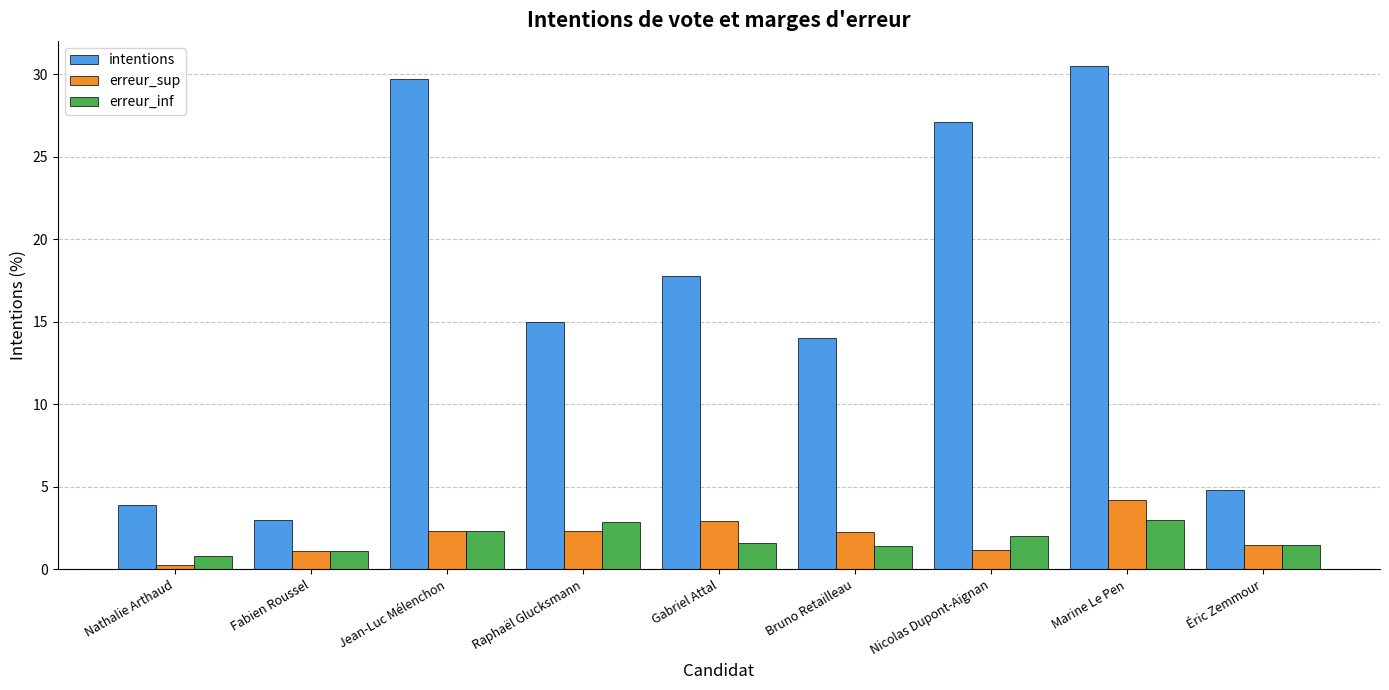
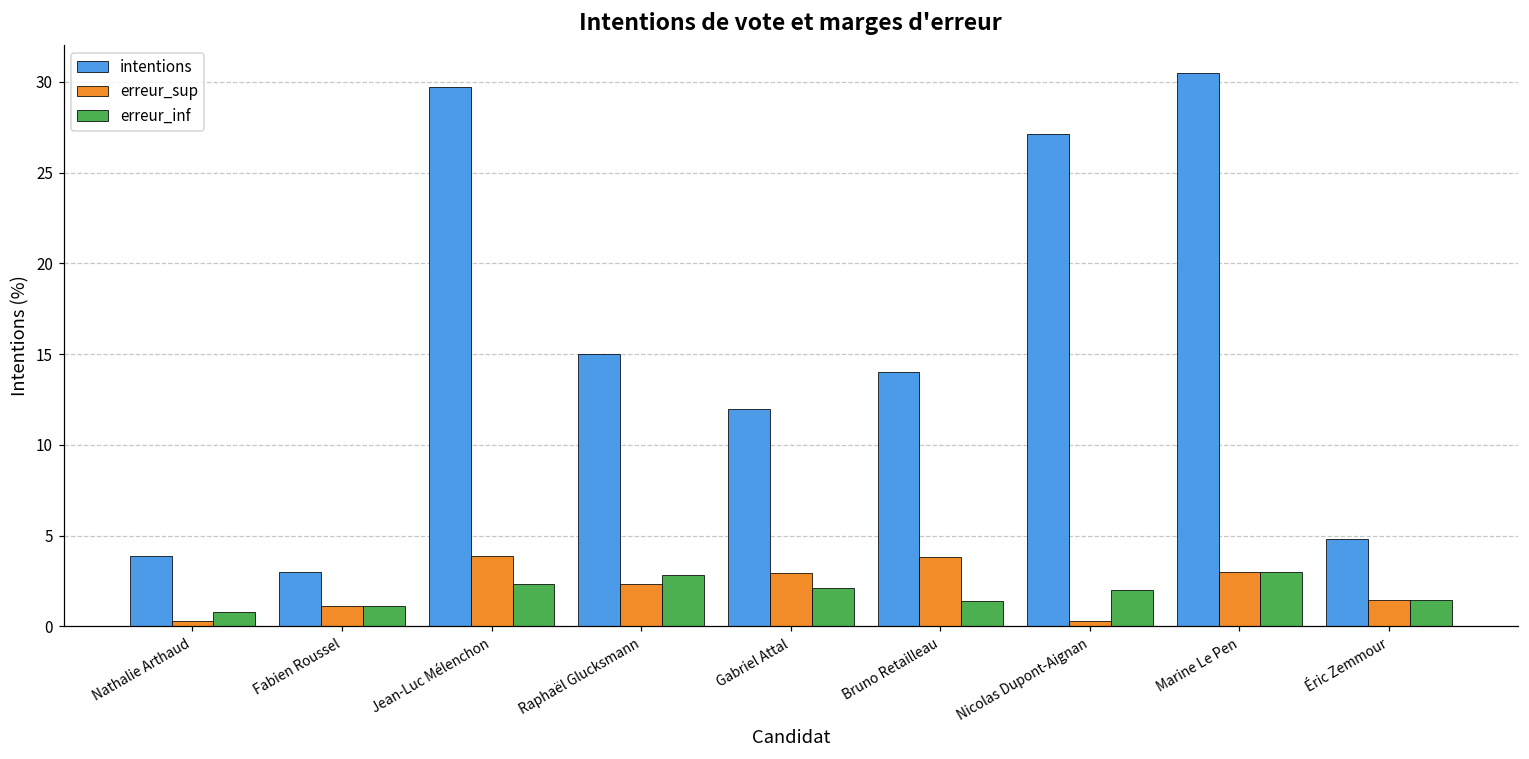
  {
    "intentions": {
      "Nathalie Arthaud": 3.9,
      "Fabien Roussel": 3.0,
      "Jean-Luc Mélenchon": 29.7,
      "Raphaël Glucksmann": 15.0,
-     "Gabriel Attal": 17.8,
+     "Gabriel Attal": 12.0,
      "Bruno Retailleau": 14.0,
      "Nicolas Dupont-Aignan": 27.1,
      "Marine Le Pen": 30.5,
      "Éric Zemmour": 4.8
    },
    "erreur_sup": {
      "Nathalie Arthaud": 0.3,
      "Fabien Roussel": 1.1,
-     "Jean-Luc Mélenchon": 2.3,
+     "Jean-Luc Mélenchon": 3.9,
      "Raphaël Glucksmann": 2.3,
      "Gabriel Attal": 2.9,
-     "Bruno Retailleau": 2.3,
-     "Nicolas Dupont-Aignan": 1.2,
-     "Marine Le Pen": 4.2,
+     "Bruno Retailleau": 3.8,
+     "Nicolas Dupont-Aignan": 0.3,
+     "Marine Le Pen": 3.0,
      "Éric Zemmour": 1.5
    },
    "erreur_inf": {
      "Nathalie Arthaud": 0.8,
      "Fabien Roussel": 1.1,
      "Jean-Luc Mélenchon": 2.3,
      "Raphaël Glucksmann": 2.9,
-     "Gabriel Attal": 1.6,
+     "Gabriel Attal": 2.1,
      "Bruno Retailleau": 1.4,
      "Nicolas Dupont-Aignan": 2.0,
      "Marine Le Pen": 3.0,
      "Éric Zemmour": 1.5
    }
  }
